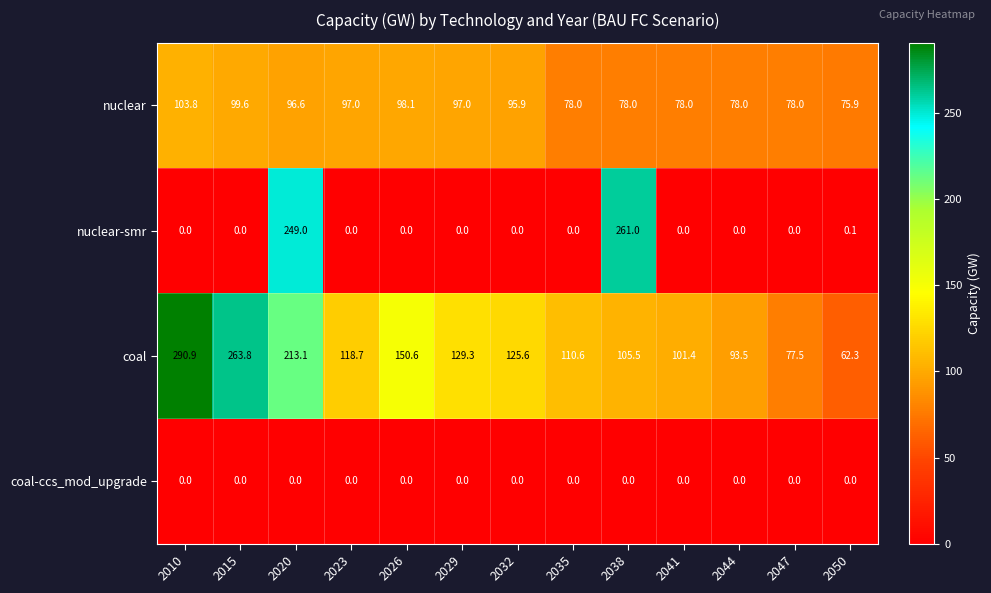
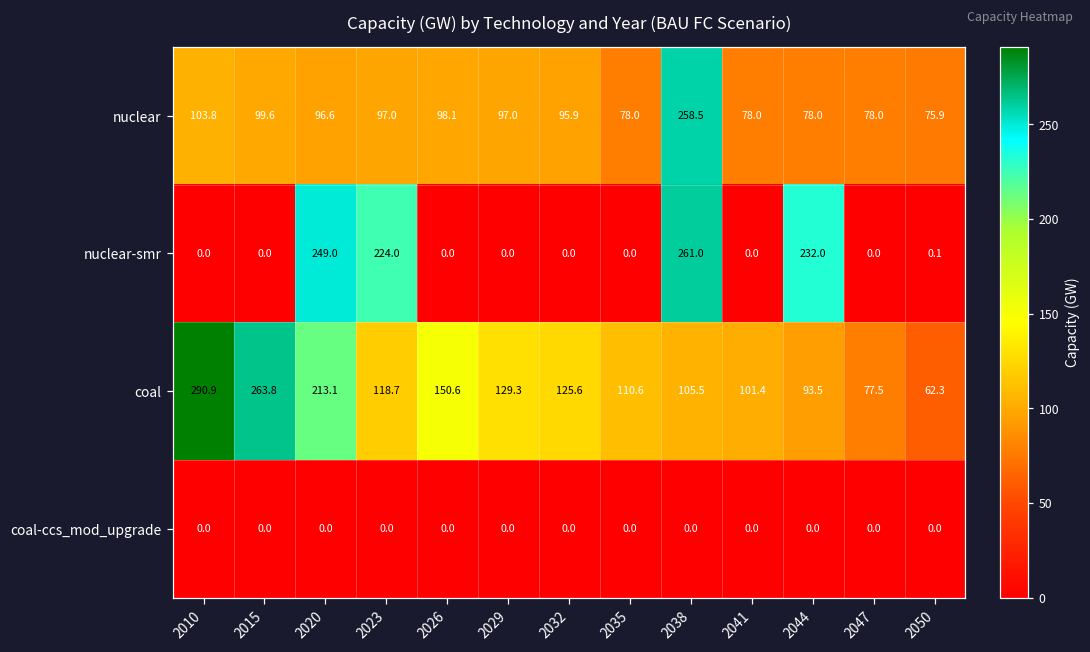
  {
    "nuclear": {
      "2010": 103.8,
      "2015": 99.6,
      "2020": 96.6,
      "2023": 97.0,
      "2026": 98.1,
      "2029": 97.0,
      "2032": 95.9,
      "2035": 78.0,
-     "2038": 78.0,
+     "2038": 258.5,
      "2041": 78.0,
      "2044": 78.0,
      "2047": 78.0,
      "2050": 75.9
    },
    "nuclear-smr": {
      "2010": 0.0,
      "2015": 0.0,
      "2020": 249.0,
-     "2023": 0.0,
+     "2023": 224.0,
      "2026": 0.0,
      "2029": 0.0,
      "2032": 0.0,
      "2035": 0.0,
      "2038": 261.0,
      "2041": 0.0,
-     "2044": 0.0,
+     "2044": 232.0,
      "2047": 0.0,
      "2050": 0.1
    },
    "coal": {
      "2010": 290.9,
      "2015": 263.8,
      "2020": 213.1,
      "2023": 118.7,
      "2026": 150.6,
      "2029": 129.3,
      "2032": 125.6,
      "2035": 110.6,
      "2038": 105.5,
      "2041": 101.4,
      "2044": 93.5,
      "2047": 77.5,
      "2050": 62.3
    },
    "coal-ccs_mod_upgrade": {
      "2010": 0.0,
      "2015": 0.0,
      "2020": 0.0,
      "2023": 0.0,
      "2026": 0.0,
      "2029": 0.0,
      "2032": 0.0,
      "2035": 0.0,
      "2038": 0.0,
      "2041": 0.0,
      "2044": 0.0,
      "2047": 0.0,
      "2050": 0.0
    }
  }
